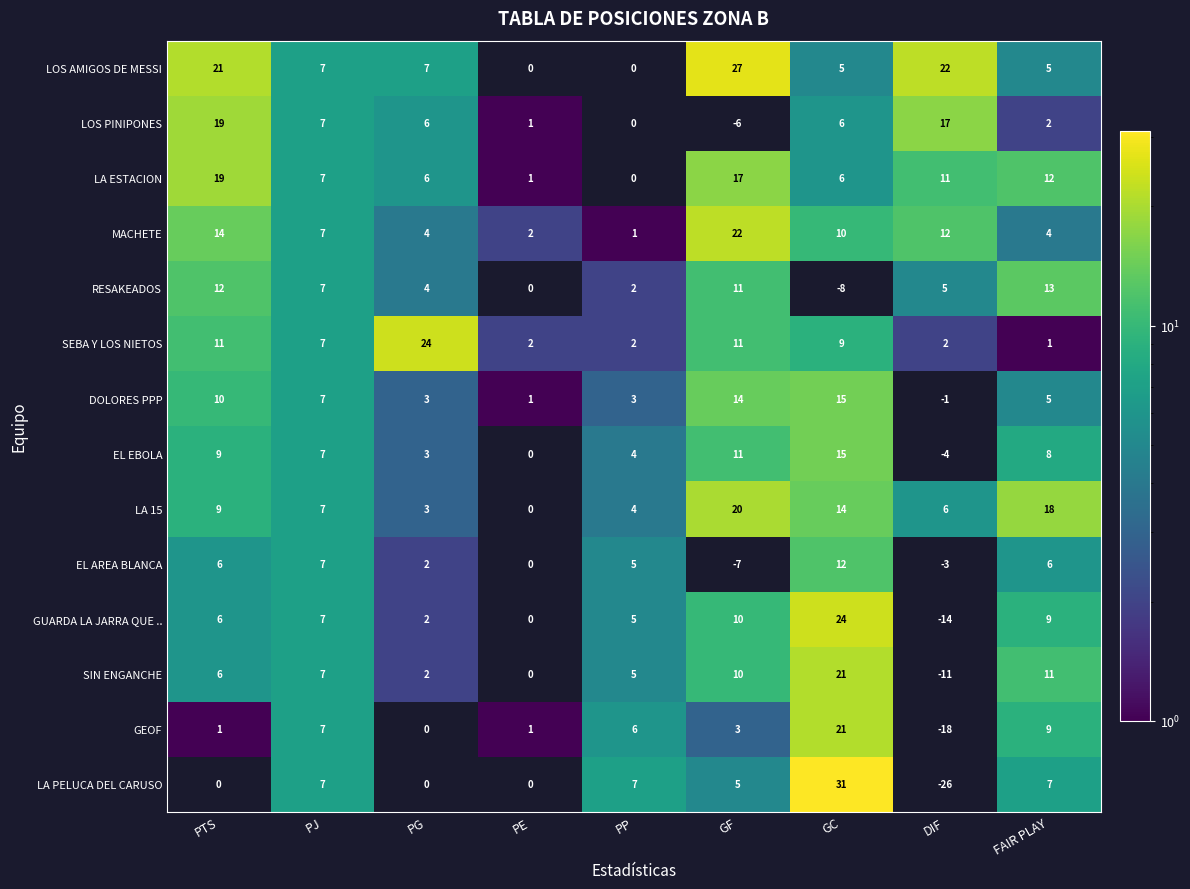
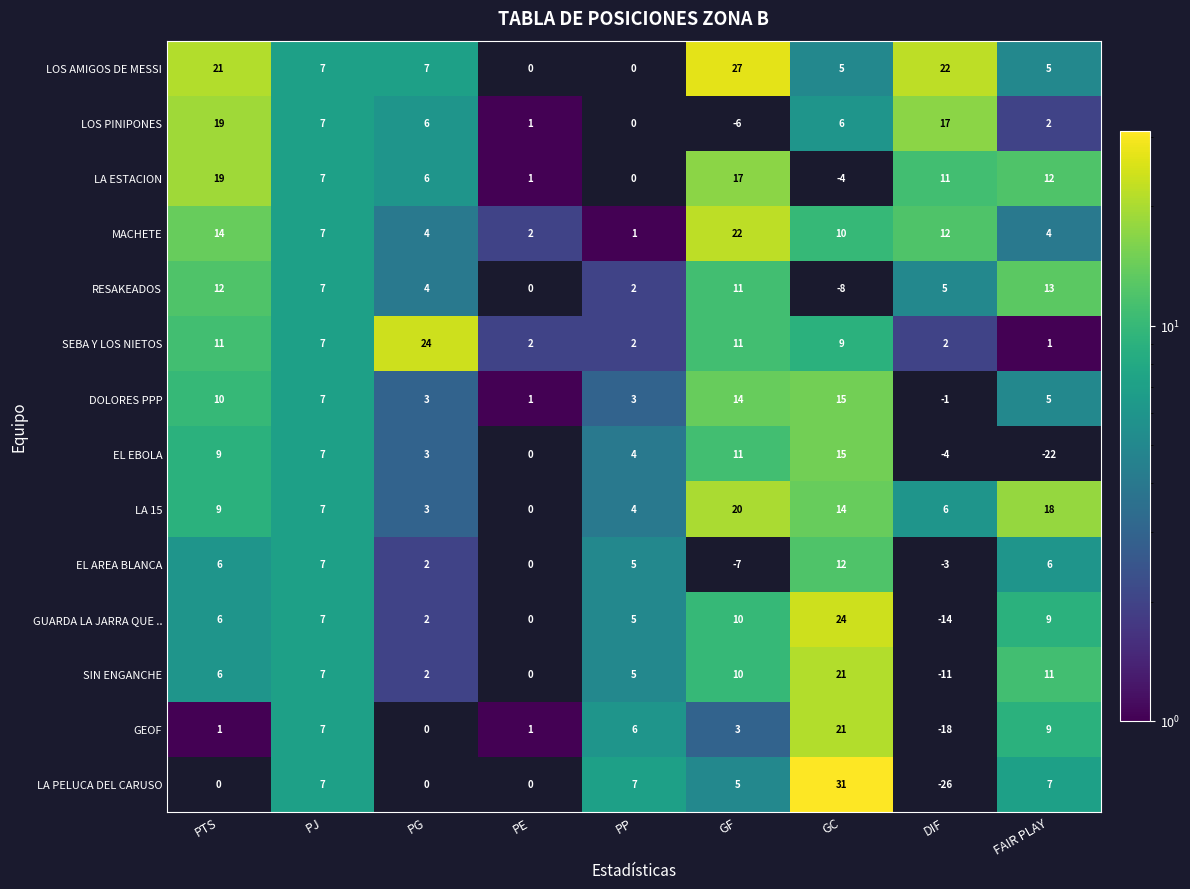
  {
    "LOS AMIGOS DE MESSI": {
      "PTS": 21,
      "PJ": 7,
      "PG": 7,
      "PE": 0,
      "PP": 0,
      "GF": 27,
      "GC": 5,
      "DIF": 22,
      "FAIR PLAY": 5
    },
    "LOS PINIPONES": {
      "PTS": 19,
      "PJ": 7,
      "PG": 6,
      "PE": 1,
      "PP": 0,
      "GF": -6,
      "GC": 6,
      "DIF": 17,
      "FAIR PLAY": 2
    },
    "LA ESTACION": {
      "PTS": 19,
      "PJ": 7,
      "PG": 6,
      "PE": 1,
      "PP": 0,
      "GF": 17,
-     "GC": 6,
+     "GC": -4,
      "DIF": 11,
      "FAIR PLAY": 12
    },
    "MACHETE": {
      "PTS": 14,
      "PJ": 7,
      "PG": 4,
      "PE": 2,
      "PP": 1,
      "GF": 22,
      "GC": 10,
      "DIF": 12,
      "FAIR PLAY": 4
    },
    "RESAKEADOS": {
      "PTS": 12,
      "PJ": 7,
      "PG": 4,
      "PE": 0,
      "PP": 2,
      "GF": 11,
      "GC": -8,
      "DIF": 5,
      "FAIR PLAY": 13
    },
    "SEBA Y LOS NIETOS": {
      "PTS": 11,
      "PJ": 7,
      "PG": 24,
      "PE": 2,
      "PP": 2,
      "GF": 11,
      "GC": 9,
      "DIF": 2,
      "FAIR PLAY": 1
    },
    "DOLORES PPP": {
      "PTS": 10,
      "PJ": 7,
      "PG": 3,
      "PE": 1,
      "PP": 3,
      "GF": 14,
      "GC": 15,
      "DIF": -1,
      "FAIR PLAY": 5
    },
    "EL EBOLA": {
      "PTS": 9,
      "PJ": 7,
      "PG": 3,
      "PE": 0,
      "PP": 4,
      "GF": 11,
      "GC": 15,
      "DIF": -4,
-     "FAIR PLAY": 8
+     "FAIR PLAY": -22
    },
    "LA 15": {
      "PTS": 9,
      "PJ": 7,
      "PG": 3,
      "PE": 0,
      "PP": 4,
      "GF": 20,
      "GC": 14,
      "DIF": 6,
      "FAIR PLAY": 18
    },
    "EL AREA BLANCA": {
      "PTS": 6,
      "PJ": 7,
      "PG": 2,
      "PE": 0,
      "PP": 5,
      "GF": -7,
      "GC": 12,
      "DIF": -3,
      "FAIR PLAY": 6
    },
    "GUARDA LA JARRA QUE ..": {
      "PTS": 6,
      "PJ": 7,
      "PG": 2,
      "PE": 0,
      "PP": 5,
      "GF": 10,
      "GC": 24,
      "DIF": -14,
      "FAIR PLAY": 9
    },
    "SIN ENGANCHE": {
      "PTS": 6,
      "PJ": 7,
      "PG": 2,
      "PE": 0,
      "PP": 5,
      "GF": 10,
      "GC": 21,
      "DIF": -11,
      "FAIR PLAY": 11
    },
    "GEOF": {
      "PTS": 1,
      "PJ": 7,
      "PG": 0,
      "PE": 1,
      "PP": 6,
      "GF": 3,
      "GC": 21,
      "DIF": -18,
      "FAIR PLAY": 9
    },
    "LA PELUCA DEL CARUSO": {
      "PTS": 0,
      "PJ": 7,
      "PG": 0,
      "PE": 0,
      "PP": 7,
      "GF": 5,
      "GC": 31,
      "DIF": -26,
      "FAIR PLAY": 7
    }
  }
